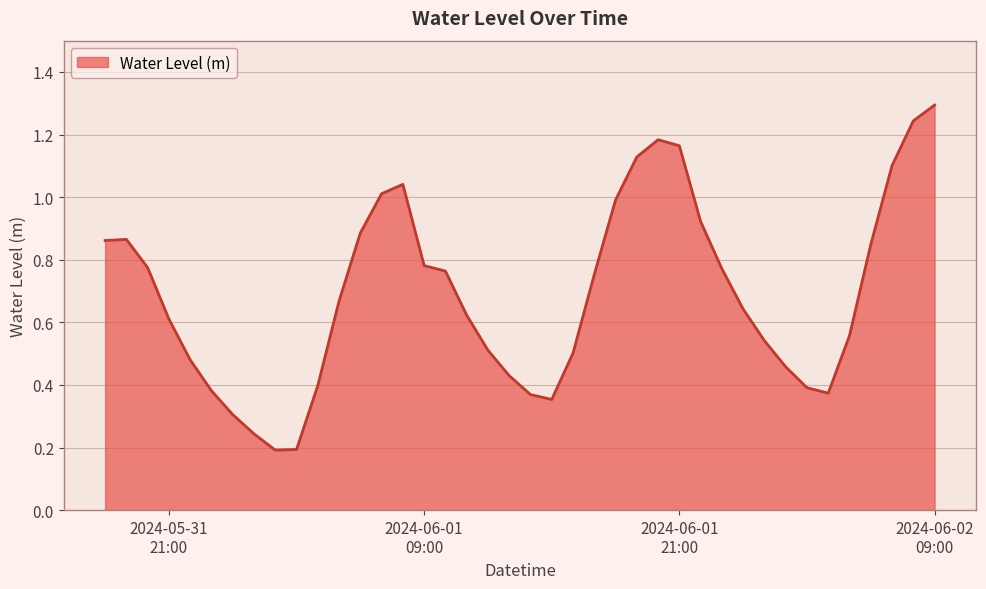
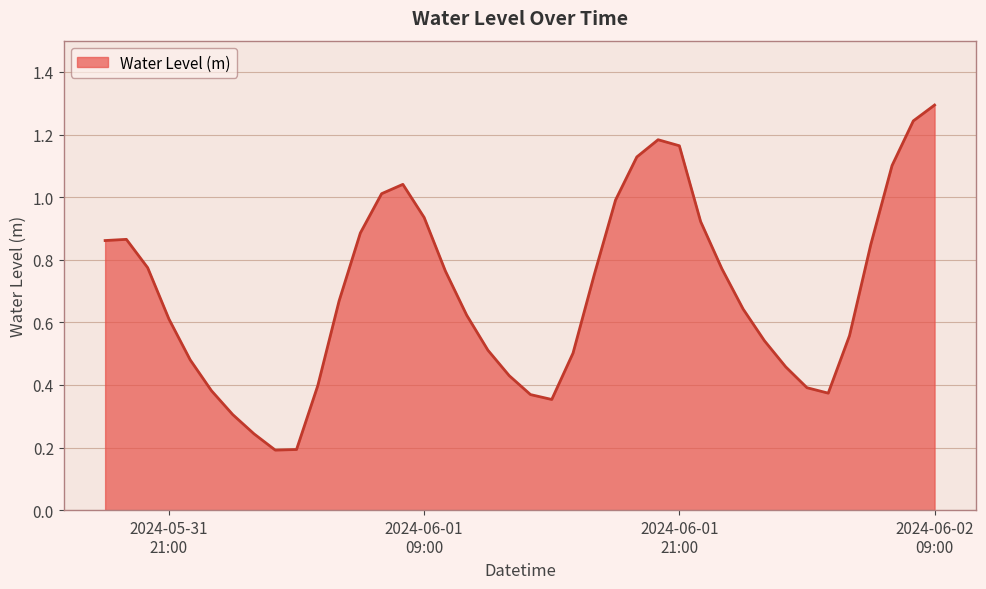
  {
    "2024-05-31 21:00": 0.61,
-   "2024-06-01 09:00": 0.78,
+   "2024-06-01 09:00": 0.94,
    "2024-06-01 21:00": 1.16,
    "2024-06-02 09:00": 1.29
  }
